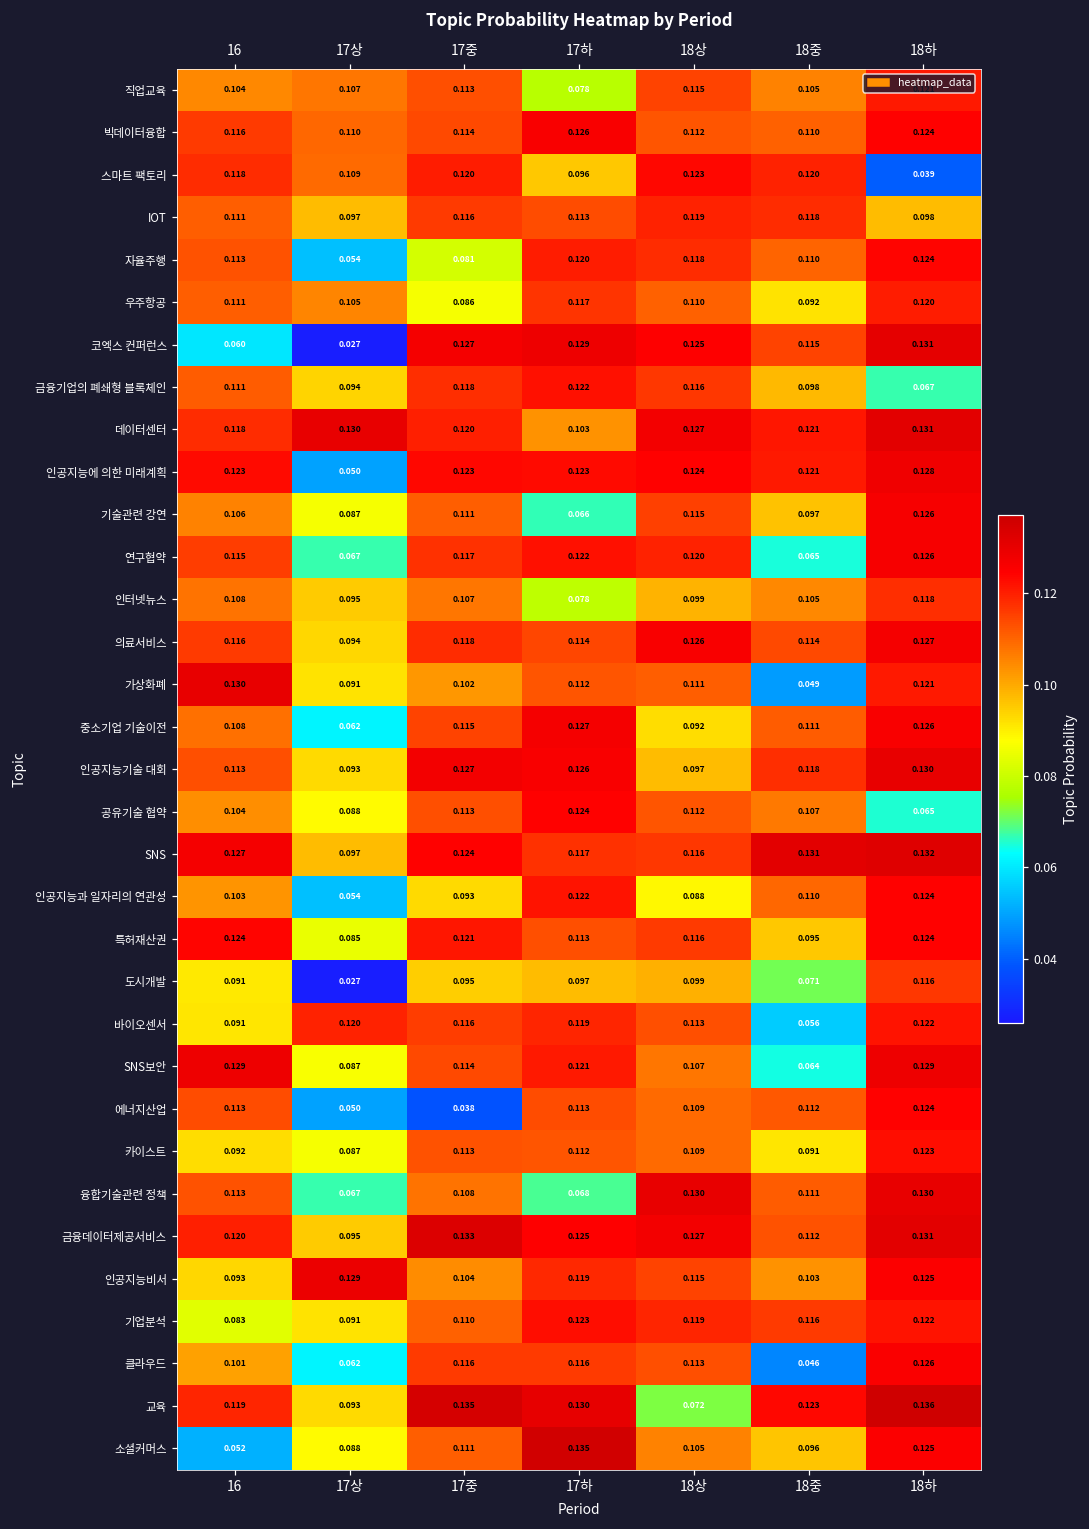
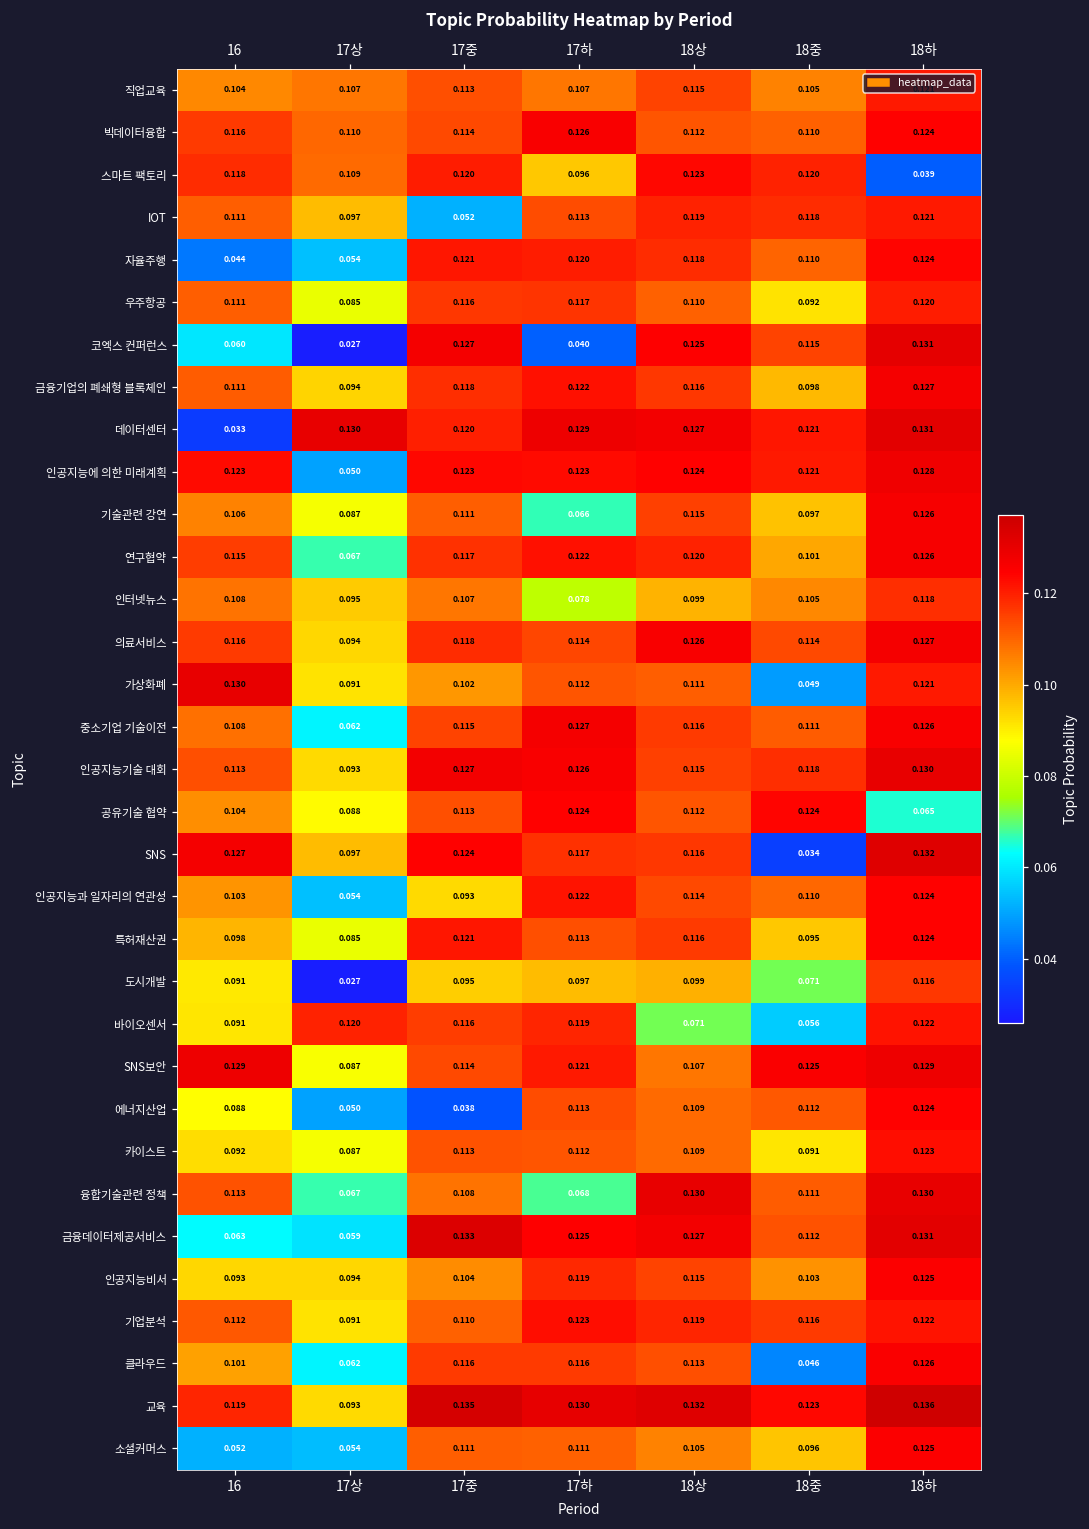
  {
    "직업교육": {
      "16": 0.104,
      "17상": 0.107,
      "17중": 0.113,
-     "17하": 0.078,
+     "17하": 0.107,
      "18상": 0.115,
      "18중": 0.105
    },
    "IOT": {
      "16": 0.111,
      "17상": 0.097,
-     "17중": 0.116,
+     "17중": 0.052,
      "17하": 0.113,
      "18상": 0.119,
      "18중": 0.118,
-     "18하": 0.098
+     "18하": 0.121
    },
    "자율주행": {
-     "16": 0.113,
+     "16": 0.044,
      "17상": 0.054,
-     "17중": 0.081,
+     "17중": 0.121,
      "17하": 0.120,
      "18상": 0.118,
      "18중": 0.110,
      "18하": 0.124
    },
    "우주항공": {
      "16": 0.111,
-     "17상": 0.105,
-     "17중": 0.086,
+     "17상": 0.085,
+     "17중": 0.116,
      "17하": 0.117,
      "18상": 0.110,
      "18중": 0.092,
      "18하": 0.120
    },
    "코엑스 컨퍼런스": {
      "16": 0.060,
      "17상": 0.027,
      "17중": 0.127,
-     "17하": 0.129,
+     "17하": 0.040,
      "18상": 0.125,
      "18중": 0.115,
      "18하": 0.131
    },
    "금융기업의 폐쇄형 블록체인": {
      "16": 0.111,
      "17상": 0.094,
      "17중": 0.118,
      "17하": 0.122,
      "18상": 0.116,
      "18중": 0.098,
-     "18하": 0.067
+     "18하": 0.127
    },
    "데이터센터": {
-     "16": 0.118,
+     "16": 0.033,
      "17상": 0.130,
      "17중": 0.120,
-     "17하": 0.103,
+     "17하": 0.129,
      "18상": 0.127,
      "18중": 0.121,
      "18하": 0.131
    },
    "연구협약": {
      "16": 0.115,
      "17상": 0.067,
      "17중": 0.117,
      "17하": 0.122,
      "18상": 0.120,
-     "18중": 0.065,
+     "18중": 0.101,
      "18하": 0.126
    },
    "중소기업 기술이전": {
      "16": 0.108,
      "17상": 0.062,
      "17중": 0.115,
      "17하": 0.127,
-     "18상": 0.092,
+     "18상": 0.116,
      "18중": 0.111,
      "18하": 0.126
    },
    "인공지능기술 대회": {
      "16": 0.113,
      "17상": 0.093,
      "17중": 0.127,
      "17하": 0.126,
-     "18상": 0.097,
+     "18상": 0.115,
      "18중": 0.118,
      "18하": 0.130
    },
    "공유기술 협약": {
      "16": 0.104,
      "17상": 0.088,
      "17중": 0.113,
      "17하": 0.124,
      "18상": 0.112,
-     "18중": 0.107,
+     "18중": 0.124,
      "18하": 0.065
    },
    "SNS": {
      "16": 0.127,
      "17상": 0.097,
      "17중": 0.124,
      "17하": 0.117,
      "18상": 0.116,
-     "18중": 0.131,
+     "18중": 0.034,
      "18하": 0.132
    },
    "인공지능과 일자리의 연관성": {
      "16": 0.103,
      "17상": 0.054,
      "17중": 0.093,
      "17하": 0.122,
-     "18상": 0.088,
+     "18상": 0.114,
      "18중": 0.110,
      "18하": 0.124
    },
    "특허재산권": {
-     "16": 0.124,
+     "16": 0.098,
      "17상": 0.085,
      "17중": 0.121,
      "17하": 0.113,
      "18상": 0.116,
      "18중": 0.095,
      "18하": 0.124
    },
    "바이오센서": {
      "16": 0.091,
      "17상": 0.120,
      "17중": 0.116,
      "17하": 0.119,
-     "18상": 0.113,
+     "18상": 0.071,
      "18중": 0.056,
      "18하": 0.122
    },
    "SNS보안": {
      "16": 0.129,
      "17상": 0.087,
      "17중": 0.114,
      "17하": 0.121,
      "18상": 0.107,
-     "18중": 0.064,
+     "18중": 0.125,
      "18하": 0.129
    },
    "에너지산업": {
-     "16": 0.113,
+     "16": 0.088,
      "17상": 0.050,
      "17중": 0.038,
      "17하": 0.113,
      "18상": 0.109,
      "18중": 0.112,
      "18하": 0.124
    },
    "금융데이터제공서비스": {
-     "16": 0.120,
-     "17상": 0.095,
+     "16": 0.063,
+     "17상": 0.059,
      "17중": 0.133,
      "17하": 0.125,
      "18상": 0.127,
      "18중": 0.112,
      "18하": 0.131
    },
    "인공지능비서": {
      "16": 0.093,
-     "17상": 0.129,
+     "17상": 0.094,
      "17중": 0.104,
      "17하": 0.119,
      "18상": 0.115,
      "18중": 0.103,
      "18하": 0.125
    },
    "기업분석": {
-     "16": 0.083,
+     "16": 0.112,
      "17상": 0.091,
      "17중": 0.110,
      "17하": 0.123,
      "18상": 0.119,
      "18중": 0.116,
      "18하": 0.122
    },
    "교육": {
      "16": 0.119,
      "17상": 0.093,
      "17중": 0.135,
      "17하": 0.130,
-     "18상": 0.072,
+     "18상": 0.132,
      "18중": 0.123,
      "18하": 0.136
    },
    "소셜커머스": {
      "16": 0.052,
-     "17상": 0.088,
+     "17상": 0.054,
      "17중": 0.111,
-     "17하": 0.135,
+     "17하": 0.111,
      "18상": 0.105,
      "18중": 0.096,
      "18하": 0.125
    }
  }
